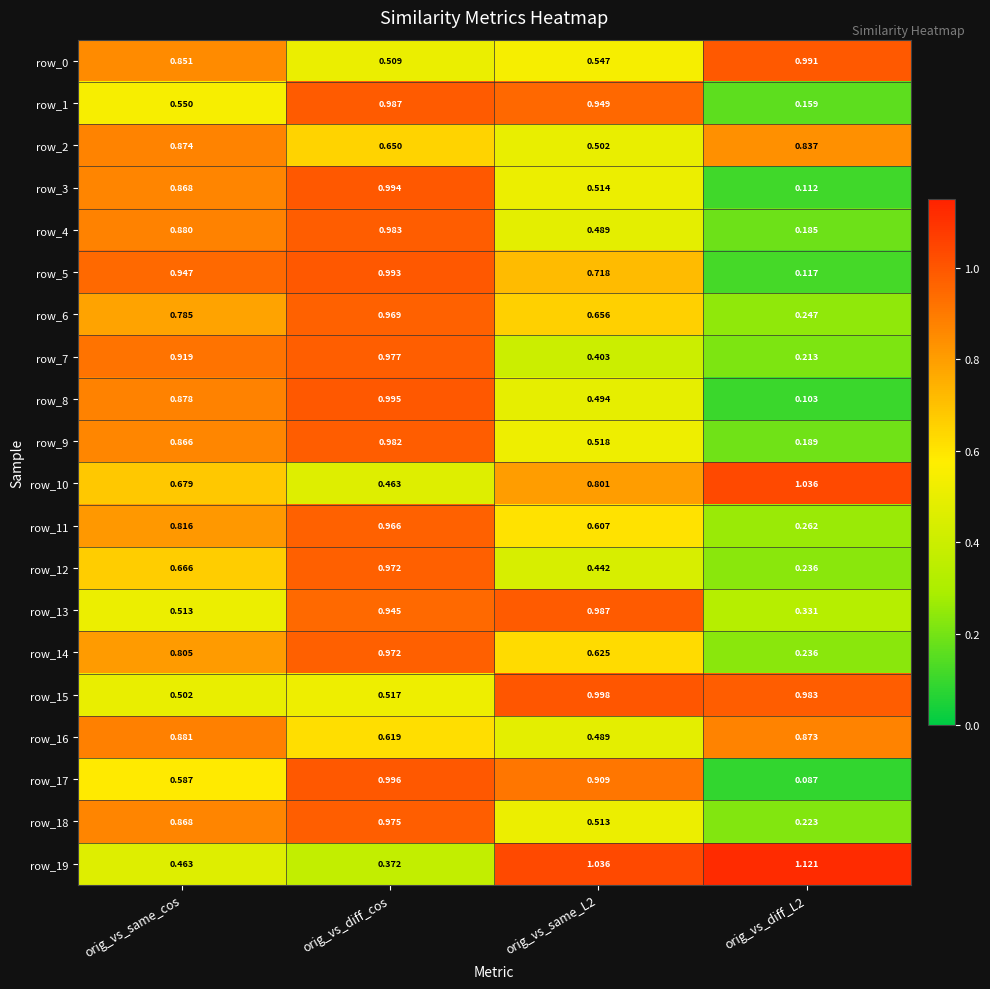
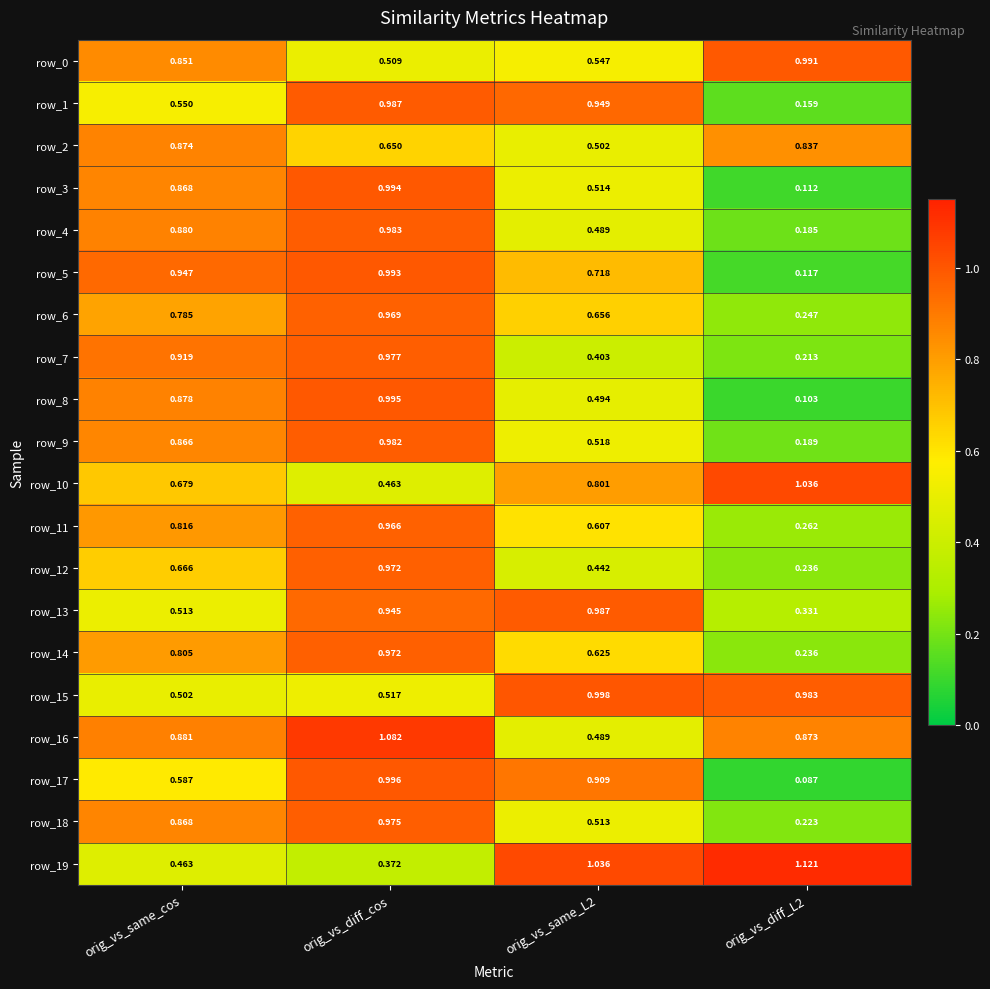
  {
    "row_0": {
      "orig_vs_same_cos": 0.851,
      "orig_vs_diff_cos": 0.509,
      "orig_vs_same_L2": 0.547,
      "orig_vs_diff_L2": 0.991
    },
    "row_1": {
      "orig_vs_same_cos": 0.550,
      "orig_vs_diff_cos": 0.987,
      "orig_vs_same_L2": 0.949,
      "orig_vs_diff_L2": 0.159
    },
    "row_2": {
      "orig_vs_same_cos": 0.874,
      "orig_vs_diff_cos": 0.650,
      "orig_vs_same_L2": 0.502,
      "orig_vs_diff_L2": 0.837
    },
    "row_3": {
      "orig_vs_same_cos": 0.868,
      "orig_vs_diff_cos": 0.994,
      "orig_vs_same_L2": 0.514,
      "orig_vs_diff_L2": 0.112
    },
    "row_4": {
      "orig_vs_same_cos": 0.880,
      "orig_vs_diff_cos": 0.983,
      "orig_vs_same_L2": 0.489,
      "orig_vs_diff_L2": 0.185
    },
    "row_5": {
      "orig_vs_same_cos": 0.947,
      "orig_vs_diff_cos": 0.993,
      "orig_vs_same_L2": 0.718,
      "orig_vs_diff_L2": 0.117
    },
    "row_6": {
      "orig_vs_same_cos": 0.785,
      "orig_vs_diff_cos": 0.969,
      "orig_vs_same_L2": 0.656,
      "orig_vs_diff_L2": 0.247
    },
    "row_7": {
      "orig_vs_same_cos": 0.919,
      "orig_vs_diff_cos": 0.977,
      "orig_vs_same_L2": 0.403,
      "orig_vs_diff_L2": 0.213
    },
    "row_8": {
      "orig_vs_same_cos": 0.878,
      "orig_vs_diff_cos": 0.995,
      "orig_vs_same_L2": 0.494,
      "orig_vs_diff_L2": 0.103
    },
    "row_9": {
      "orig_vs_same_cos": 0.866,
      "orig_vs_diff_cos": 0.982,
      "orig_vs_same_L2": 0.518,
      "orig_vs_diff_L2": 0.189
    },
    "row_10": {
      "orig_vs_same_cos": 0.679,
      "orig_vs_diff_cos": 0.463,
      "orig_vs_same_L2": 0.801,
      "orig_vs_diff_L2": 1.036
    },
    "row_11": {
      "orig_vs_same_cos": 0.816,
      "orig_vs_diff_cos": 0.966,
      "orig_vs_same_L2": 0.607,
      "orig_vs_diff_L2": 0.262
    },
    "row_12": {
      "orig_vs_same_cos": 0.666,
      "orig_vs_diff_cos": 0.972,
      "orig_vs_same_L2": 0.442,
      "orig_vs_diff_L2": 0.236
    },
    "row_13": {
      "orig_vs_same_cos": 0.513,
      "orig_vs_diff_cos": 0.945,
      "orig_vs_same_L2": 0.987,
      "orig_vs_diff_L2": 0.331
    },
    "row_14": {
      "orig_vs_same_cos": 0.805,
      "orig_vs_diff_cos": 0.972,
      "orig_vs_same_L2": 0.625,
      "orig_vs_diff_L2": 0.236
    },
    "row_15": {
      "orig_vs_same_cos": 0.502,
      "orig_vs_diff_cos": 0.517,
      "orig_vs_same_L2": 0.998,
      "orig_vs_diff_L2": 0.983
    },
    "row_16": {
      "orig_vs_same_cos": 0.881,
-     "orig_vs_diff_cos": 0.619,
+     "orig_vs_diff_cos": 1.082,
      "orig_vs_same_L2": 0.489,
      "orig_vs_diff_L2": 0.873
    },
    "row_17": {
      "orig_vs_same_cos": 0.587,
      "orig_vs_diff_cos": 0.996,
      "orig_vs_same_L2": 0.909,
      "orig_vs_diff_L2": 0.087
    },
    "row_18": {
      "orig_vs_same_cos": 0.868,
      "orig_vs_diff_cos": 0.975,
      "orig_vs_same_L2": 0.513,
      "orig_vs_diff_L2": 0.223
    },
    "row_19": {
      "orig_vs_same_cos": 0.463,
      "orig_vs_diff_cos": 0.372,
      "orig_vs_same_L2": 1.036,
      "orig_vs_diff_L2": 1.121
    }
  }
